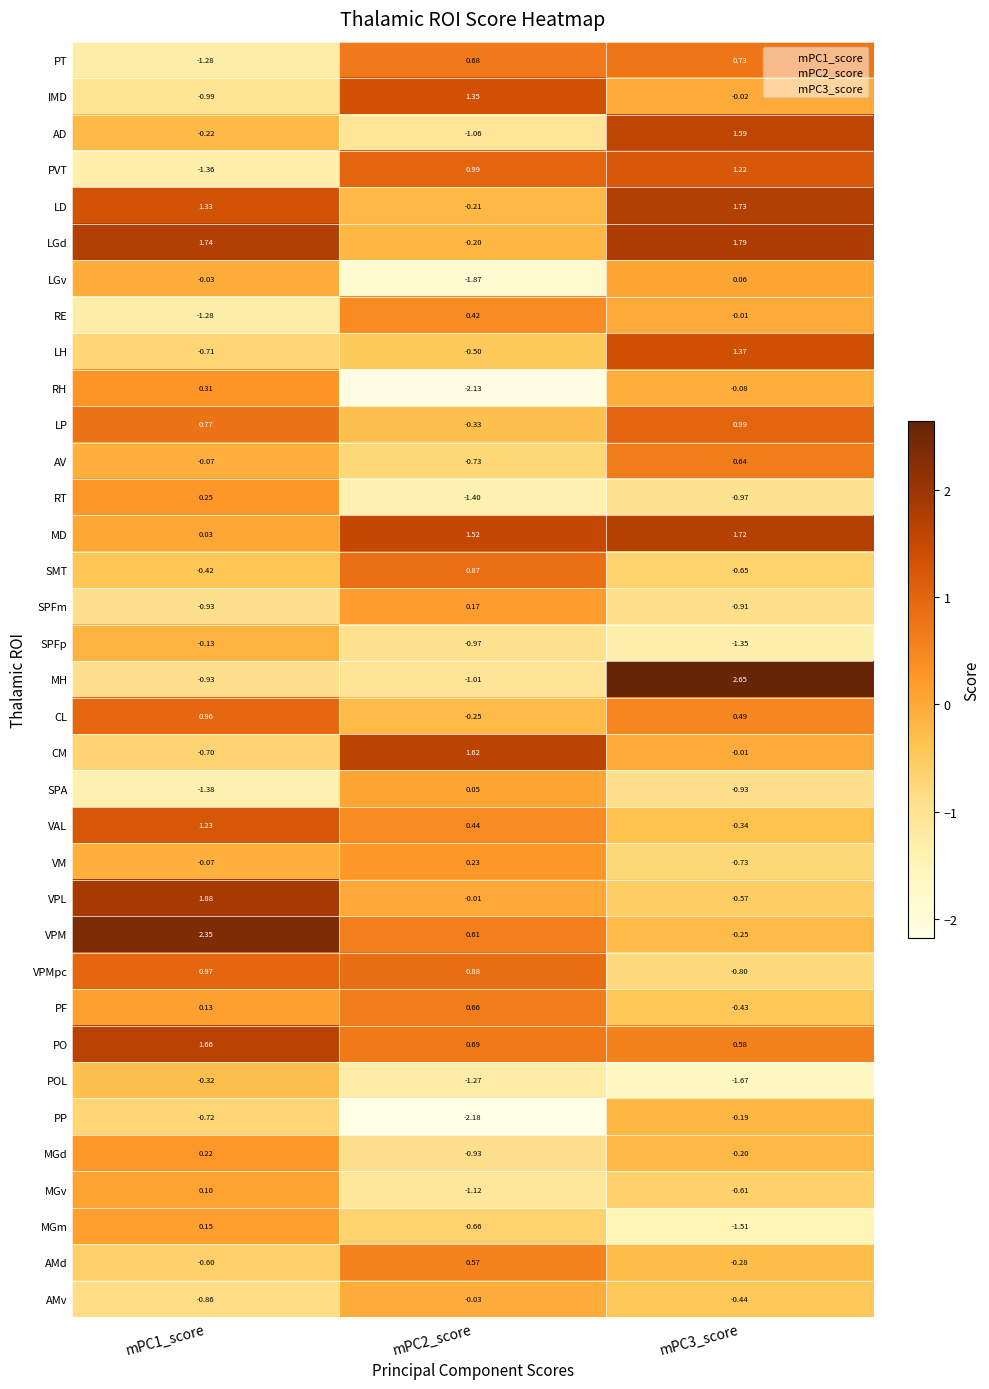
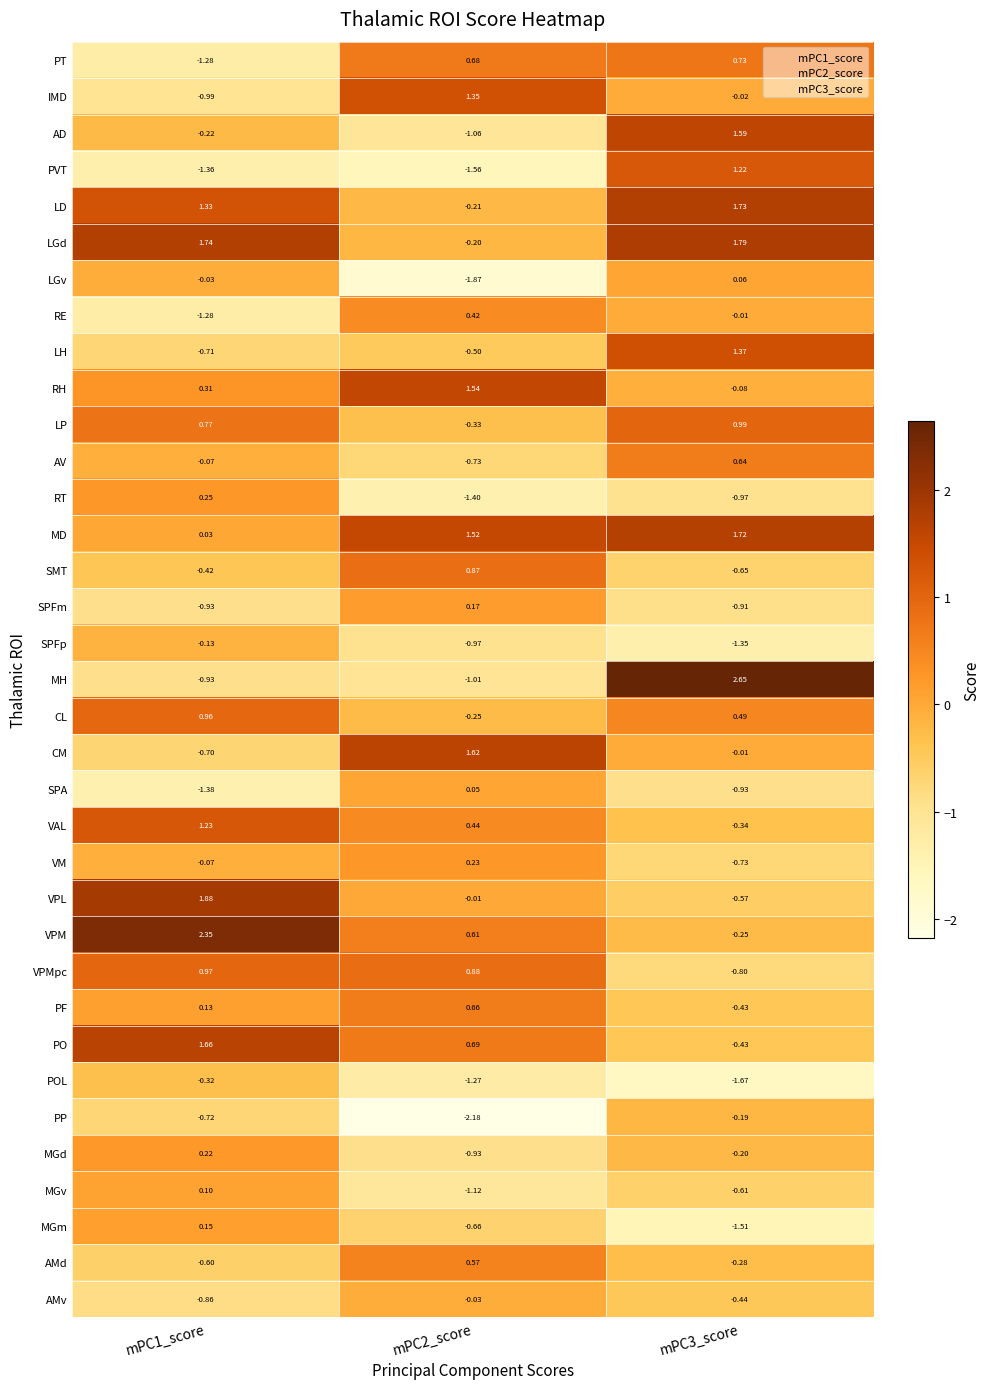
  {
    "PT": {
      "mPC1_score": -1.28,
      "mPC2_score": 0.68,
      "mPC3_score": 0.73
    },
    "IMD": {
      "mPC1_score": -0.99,
      "mPC2_score": 1.35,
      "mPC3_score": -0.02
    },
    "AD": {
      "mPC1_score": -0.22,
      "mPC2_score": -1.06,
      "mPC3_score": 1.59
    },
    "PVT": {
      "mPC1_score": -1.36,
-     "mPC2_score": 0.99,
+     "mPC2_score": -1.56,
      "mPC3_score": 1.22
    },
    "LD": {
      "mPC1_score": 1.33,
      "mPC2_score": -0.21,
      "mPC3_score": 1.73
    },
    "LGd": {
      "mPC1_score": 1.74,
      "mPC2_score": -0.20,
      "mPC3_score": 1.79
    },
    "LGv": {
      "mPC1_score": -0.03,
      "mPC2_score": -1.87,
      "mPC3_score": 0.06
    },
    "RE": {
      "mPC1_score": -1.28,
      "mPC2_score": 0.42,
      "mPC3_score": -0.01
    },
    "LH": {
      "mPC1_score": -0.71,
      "mPC2_score": -0.50,
      "mPC3_score": 1.37
    },
    "RH": {
      "mPC1_score": 0.31,
-     "mPC2_score": -2.13,
+     "mPC2_score": 1.54,
      "mPC3_score": -0.08
    },
    "LP": {
      "mPC1_score": 0.77,
      "mPC2_score": -0.33,
      "mPC3_score": 0.99
    },
    "AV": {
      "mPC1_score": -0.07,
      "mPC2_score": -0.73,
      "mPC3_score": 0.64
    },
    "RT": {
      "mPC1_score": 0.25,
      "mPC2_score": -1.40,
      "mPC3_score": -0.97
    },
    "MD": {
      "mPC1_score": 0.03,
      "mPC2_score": 1.52,
      "mPC3_score": 1.72
    },
    "SMT": {
      "mPC1_score": -0.42,
      "mPC2_score": 0.87,
      "mPC3_score": -0.65
    },
    "SPFm": {
      "mPC1_score": -0.93,
      "mPC2_score": 0.17,
      "mPC3_score": -0.91
    },
    "SPFp": {
      "mPC1_score": -0.13,
      "mPC2_score": -0.97,
      "mPC3_score": -1.35
    },
    "MH": {
      "mPC1_score": -0.93,
      "mPC2_score": -1.01,
      "mPC3_score": 2.65
    },
    "CL": {
      "mPC1_score": 0.96,
      "mPC2_score": -0.25,
      "mPC3_score": 0.49
    },
    "CM": {
      "mPC1_score": -0.70,
      "mPC2_score": 1.62,
      "mPC3_score": -0.01
    },
    "SPA": {
      "mPC1_score": -1.38,
      "mPC2_score": 0.05,
      "mPC3_score": -0.93
    },
    "VAL": {
      "mPC1_score": 1.23,
      "mPC2_score": 0.44,
      "mPC3_score": -0.34
    },
    "VM": {
      "mPC1_score": -0.07,
      "mPC2_score": 0.23,
      "mPC3_score": -0.73
    },
    "VPL": {
      "mPC1_score": 1.88,
      "mPC2_score": -0.01,
      "mPC3_score": -0.57
    },
    "VPM": {
      "mPC1_score": 2.35,
      "mPC2_score": 0.61,
      "mPC3_score": -0.25
    },
    "VPMpc": {
      "mPC1_score": 0.97,
      "mPC2_score": 0.88,
      "mPC3_score": -0.80
    },
    "PF": {
      "mPC1_score": 0.13,
      "mPC2_score": 0.66,
      "mPC3_score": -0.43
    },
    "PO": {
      "mPC1_score": 1.66,
      "mPC2_score": 0.69,
-     "mPC3_score": 0.58
+     "mPC3_score": -0.43
    },
    "POL": {
      "mPC1_score": -0.32,
      "mPC2_score": -1.27,
      "mPC3_score": -1.67
    },
    "PP": {
      "mPC1_score": -0.72,
      "mPC2_score": -2.18,
      "mPC3_score": -0.19
    },
    "MGd": {
      "mPC1_score": 0.22,
      "mPC2_score": -0.93,
      "mPC3_score": -0.20
    },
    "MGv": {
      "mPC1_score": 0.10,
      "mPC2_score": -1.12,
      "mPC3_score": -0.61
    },
    "MGm": {
      "mPC1_score": 0.15,
      "mPC2_score": -0.66,
      "mPC3_score": -1.51
    },
    "AMd": {
      "mPC1_score": -0.60,
      "mPC2_score": 0.57,
      "mPC3_score": -0.28
    },
    "AMv": {
      "mPC1_score": -0.86,
      "mPC2_score": -0.03,
      "mPC3_score": -0.44
    }
  }
